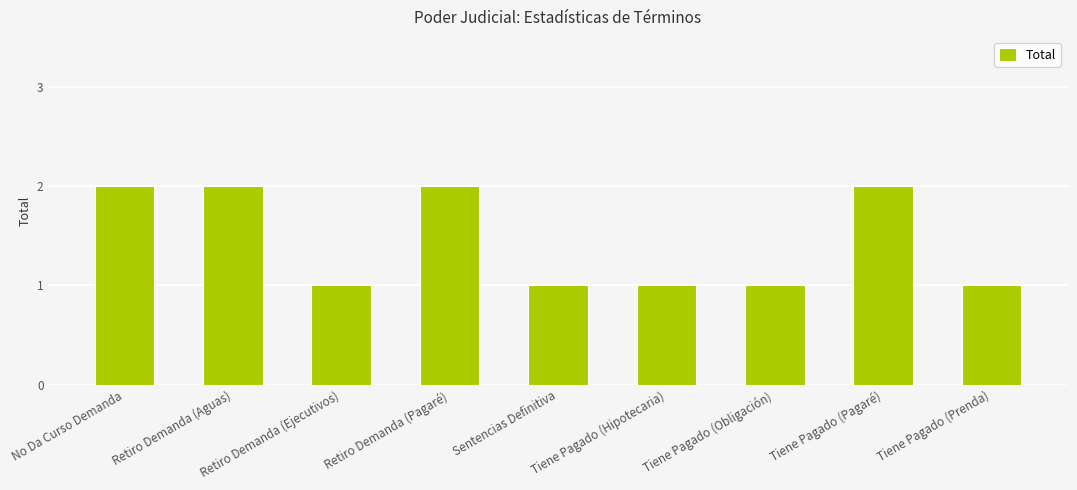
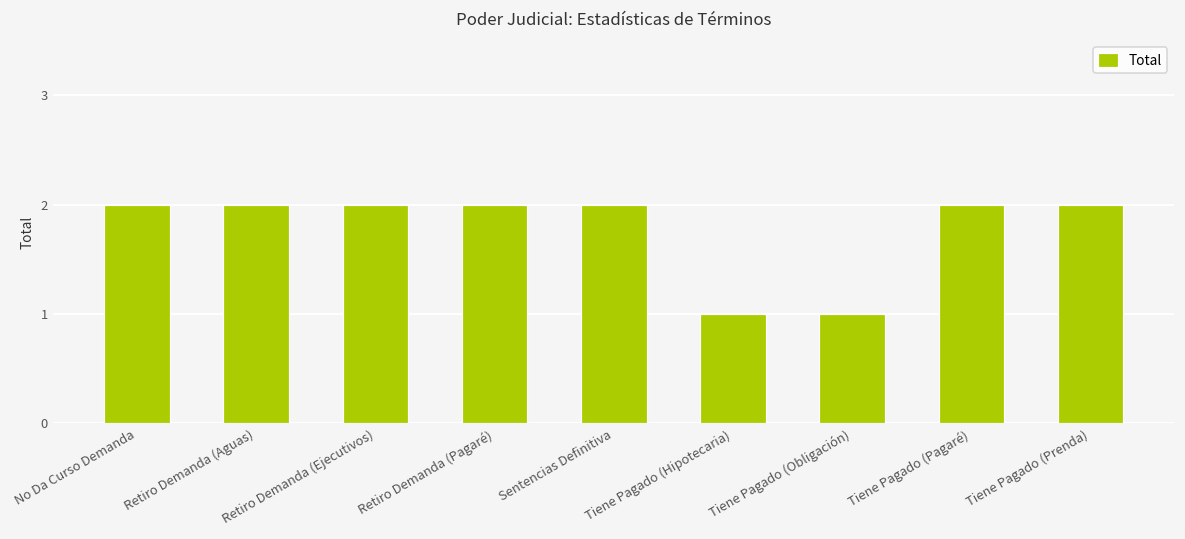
  {
    "No Da Curso Demanda": 2,
    "Retiro Demanda (Aguas)": 2,
-   "Retiro Demanda (Ejecutivos)": 1,
+   "Retiro Demanda (Ejecutivos)": 2,
    "Retiro Demanda (Pagaré)": 2,
-   "Sentencias Definitiva": 1,
+   "Sentencias Definitiva": 2,
    "Tiene Pagado (Hipotecaria)": 1,
    "Tiene Pagado (Obligación)": 1,
    "Tiene Pagado (Pagaré)": 2,
-   "Tiene Pagado (Prenda)": 1
+   "Tiene Pagado (Prenda)": 2
  }
